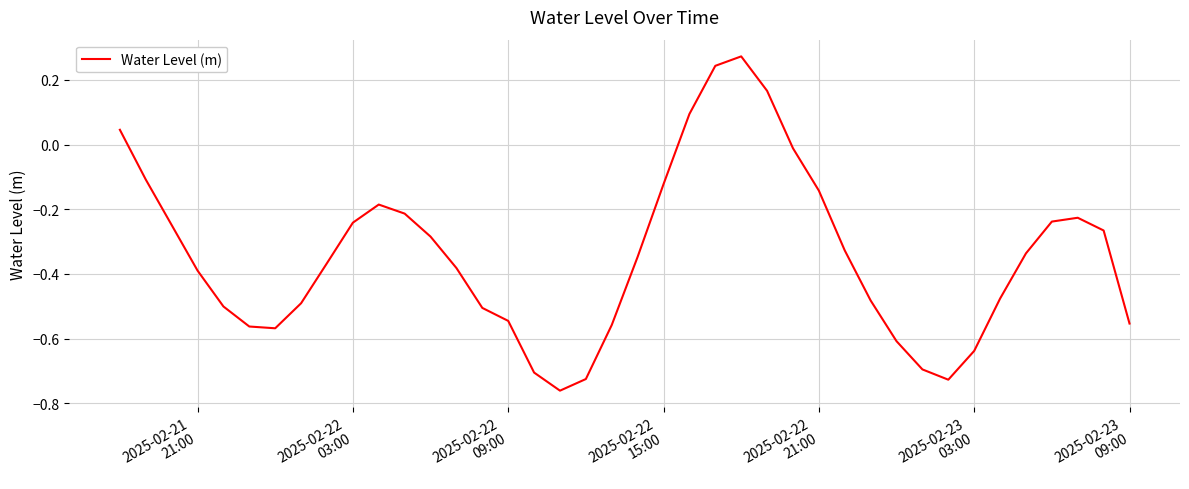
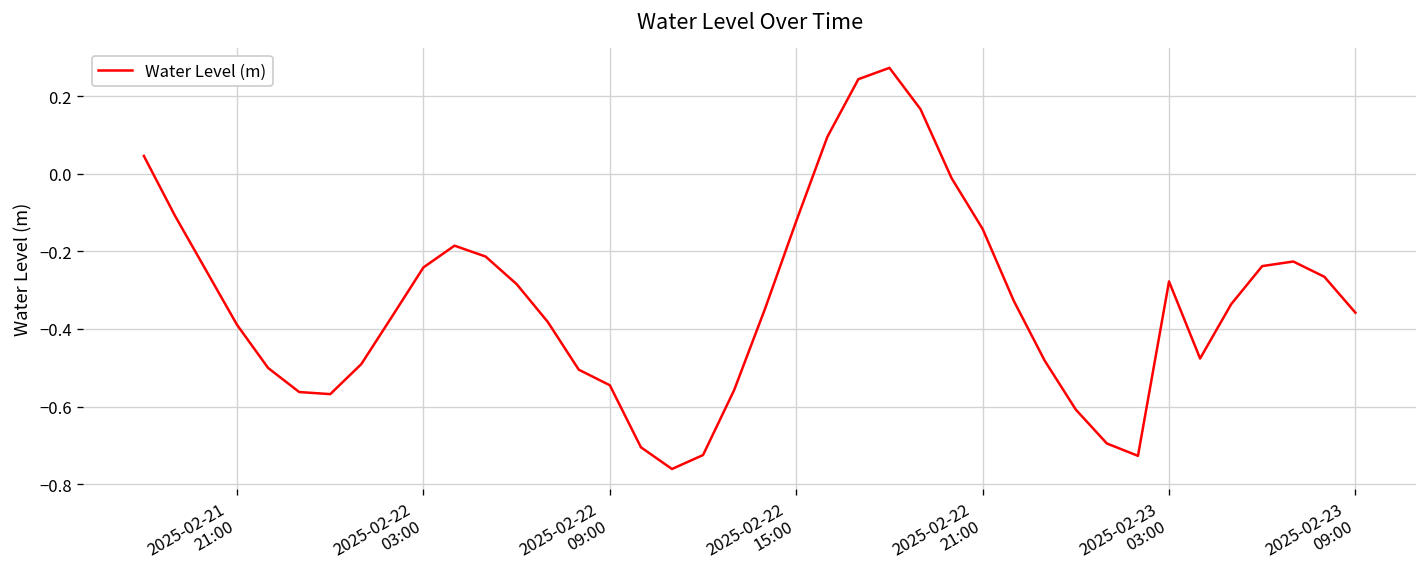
  {
    "2025-02-21 21:00": -0.39,
    "2025-02-22 03:00": -0.24,
    "2025-02-22 09:00": -0.55,
    "2025-02-22 15:00": -0.12,
    "2025-02-22 21:00": -0.14,
-   "2025-02-23 03:00": -0.64,
-   "2025-02-23 09:00": -0.55
+   "2025-02-23 03:00": -0.28,
+   "2025-02-23 09:00": -0.36
  }
